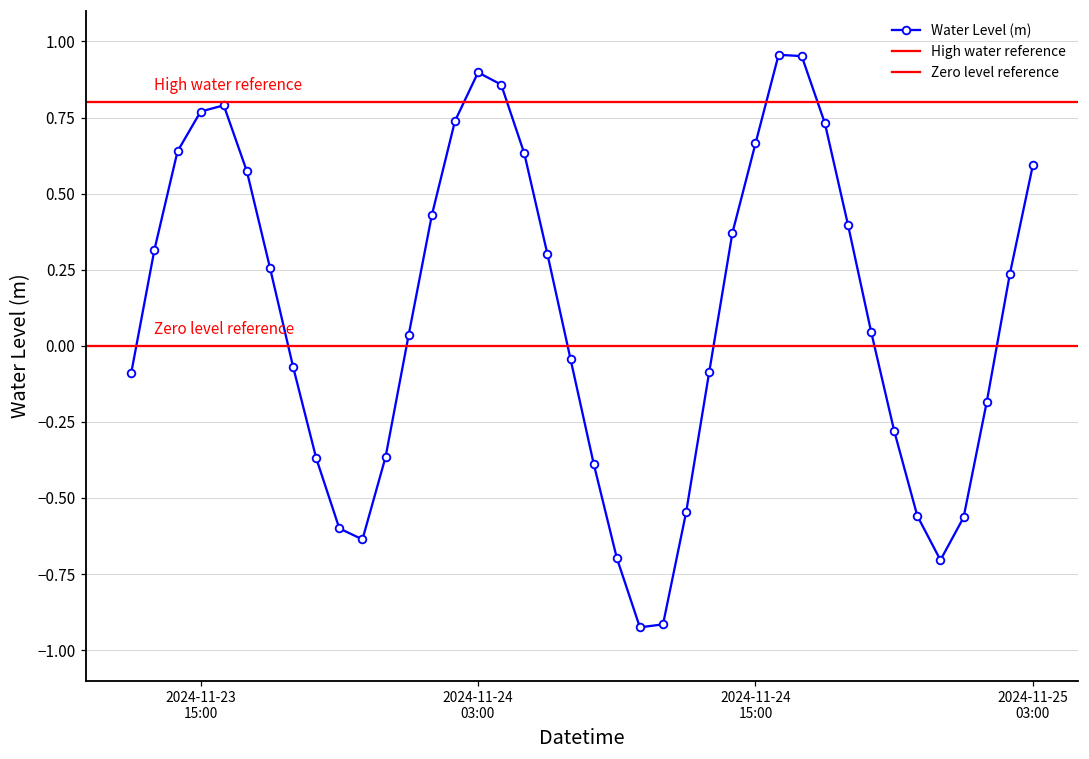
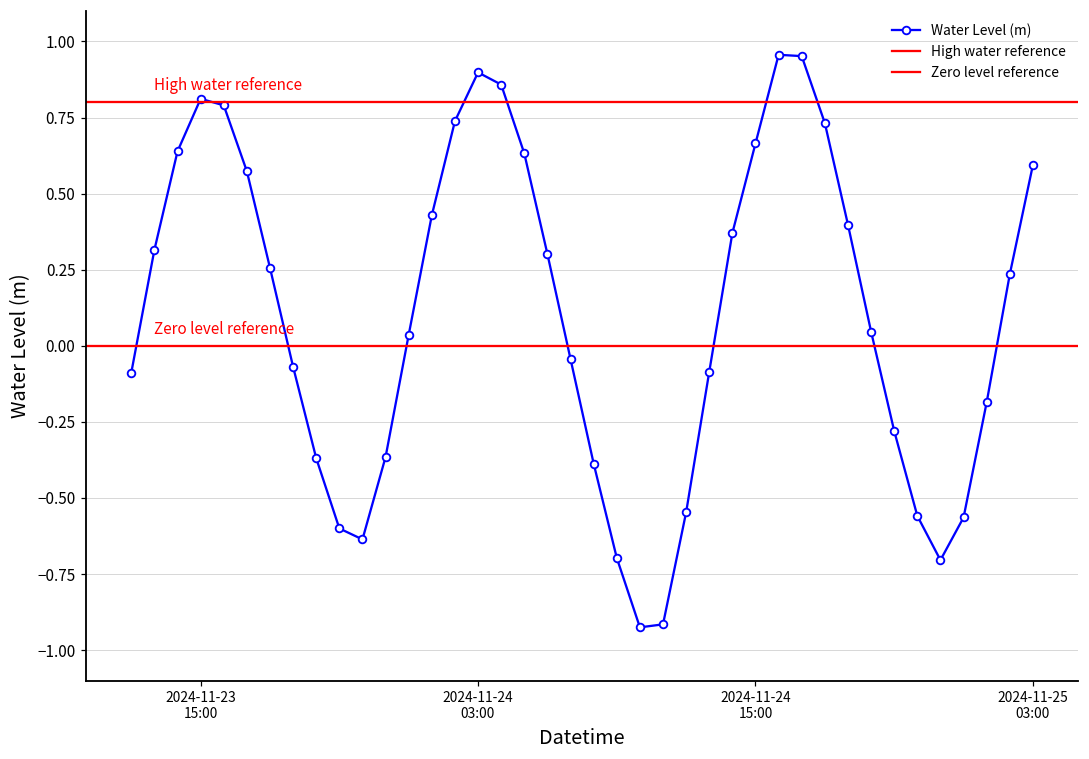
  {
-   "2024-11-23 15:00": 0.77,
+   "2024-11-23 15:00": 0.81,
    "2024-11-24 03:00": 0.90,
    "2024-11-24 15:00": 0.66,
    "2024-11-25 03:00": 0.59
  }
